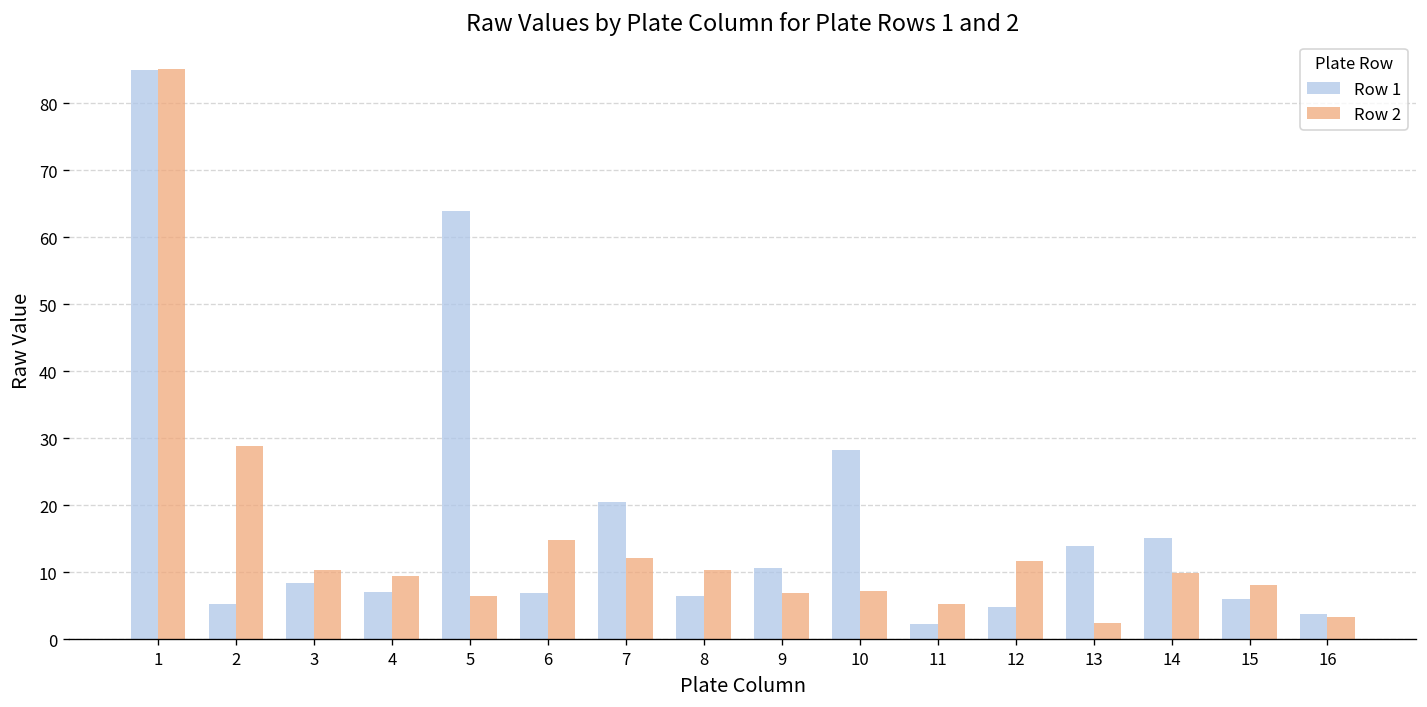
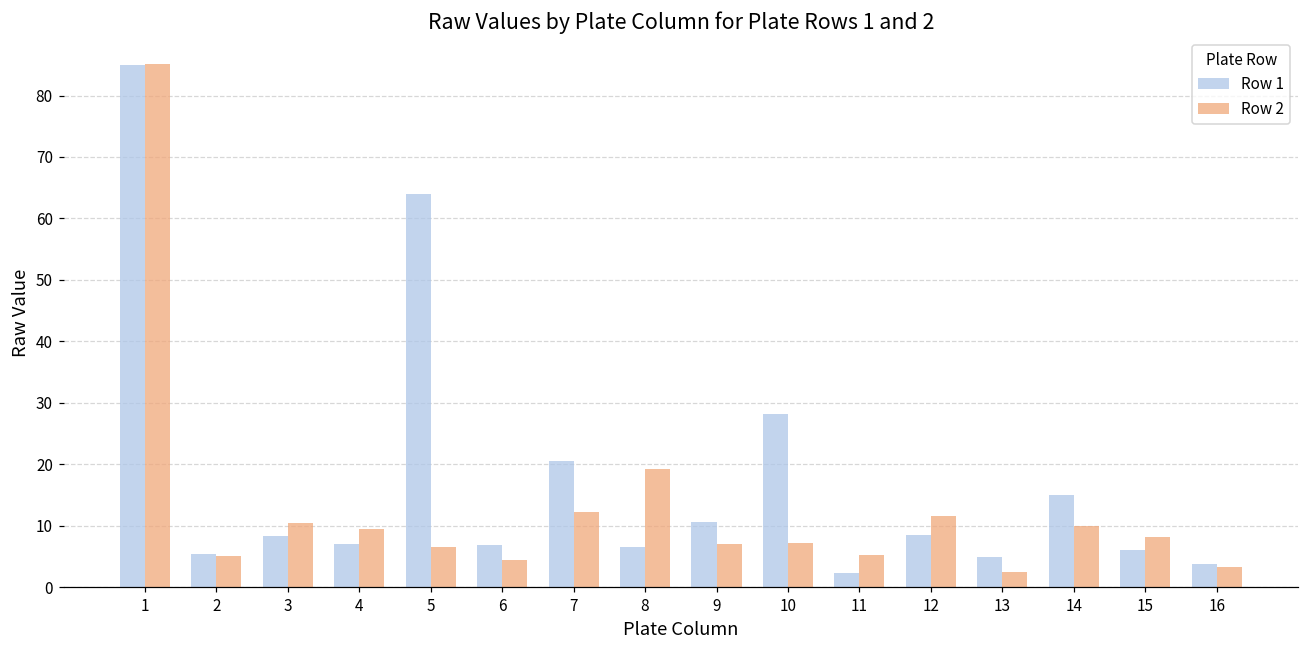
  {
    "Row 1": {
      "1": 85,
      "2": 5,
      "3": 8,
      "4": 7,
      "5": 64,
      "6": 7,
      "7": 20,
      "8": 7,
      "9": 11,
      "10": 28,
      "11": 2,
-     "12": 5,
-     "13": 14,
+     "12": 9,
+     "13": 5,
      "14": 15,
      "15": 6,
      "16": 4
    },
    "Row 2": {
      "1": 85,
-     "2": 29,
+     "2": 5,
      "3": 10,
      "4": 10,
      "5": 7,
-     "6": 15,
+     "6": 4,
      "7": 12,
-     "8": 10,
+     "8": 19,
      "9": 7,
      "10": 7,
      "11": 5,
      "12": 12,
      "13": 2,
      "14": 10,
      "15": 8,
      "16": 3
    }
  }
